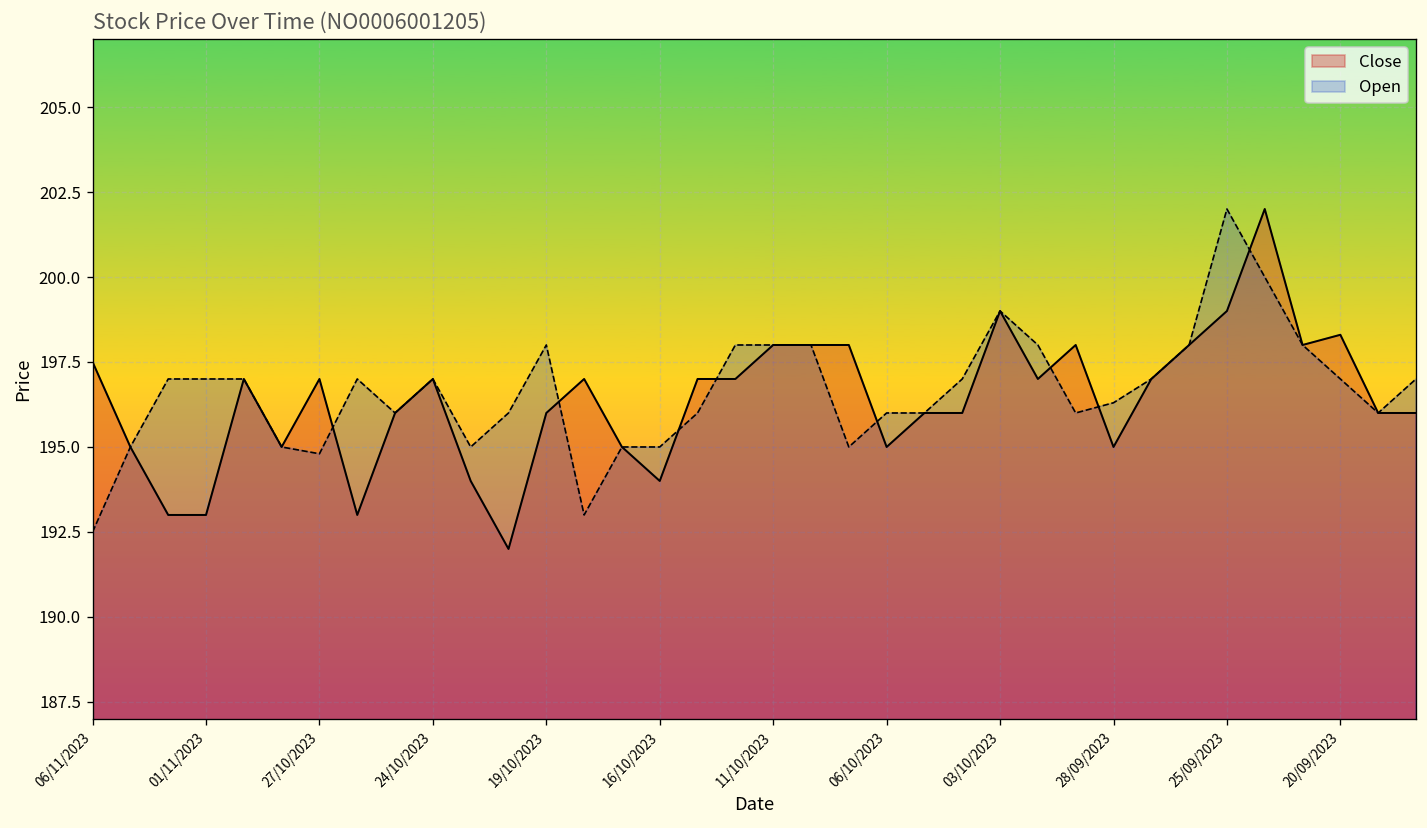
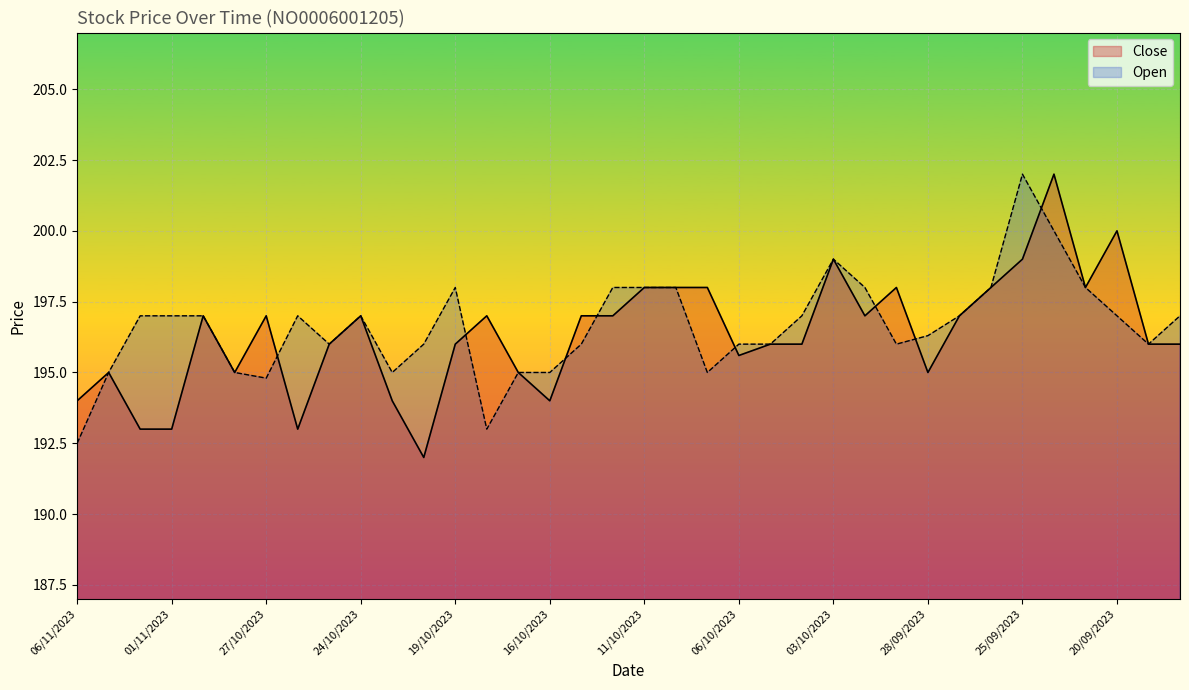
  {
    "Close": {
-     "06/11/2023": 197.5,
+     "06/11/2023": 194.0,
      "01/11/2023": 193.0,
      "27/10/2023": 197.0,
      "19/10/2023": 196.0,
      "16/10/2023": 194.0,
-     "06/10/2023": 195.0,
+     "06/10/2023": 195.6,
      "28/09/2023": 195.0,
      "25/09/2023": 199.0,
-     "20/09/2023": 198.3
+     "20/09/2023": 200.0
    },
    "Open": {
      "06/11/2023": 192.5,
      "01/11/2023": 197.0,
      "27/10/2023": 194.8,
      "19/10/2023": 198.0,
      "16/10/2023": 195.0,
      "06/10/2023": 196.0,
      "28/09/2023": 196.3,
      "25/09/2023": 202.0,
      "20/09/2023": 197.0
    }
  }
